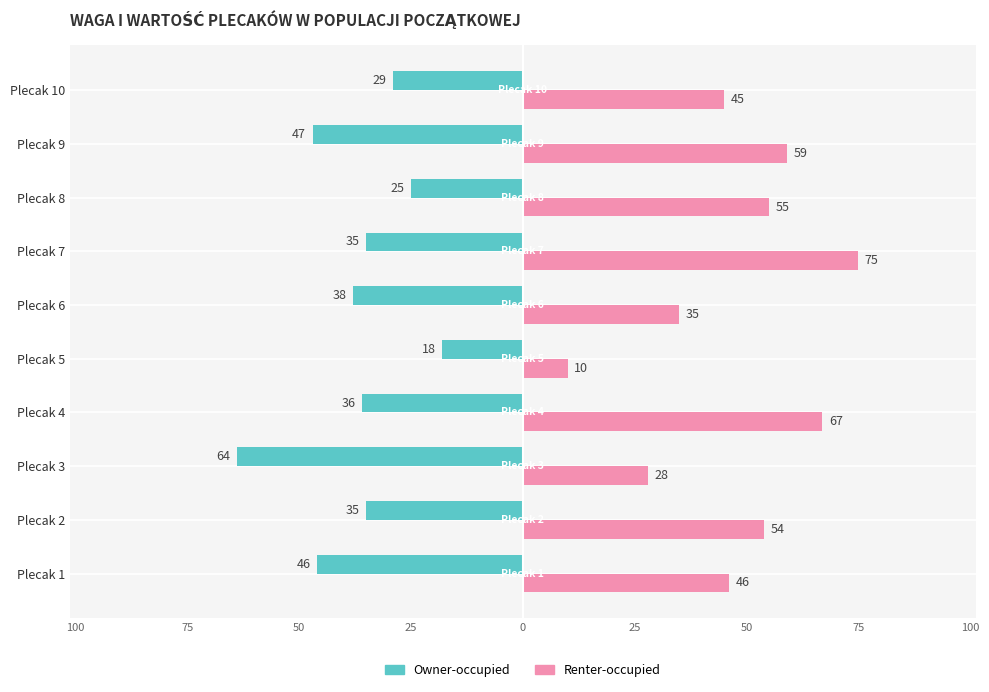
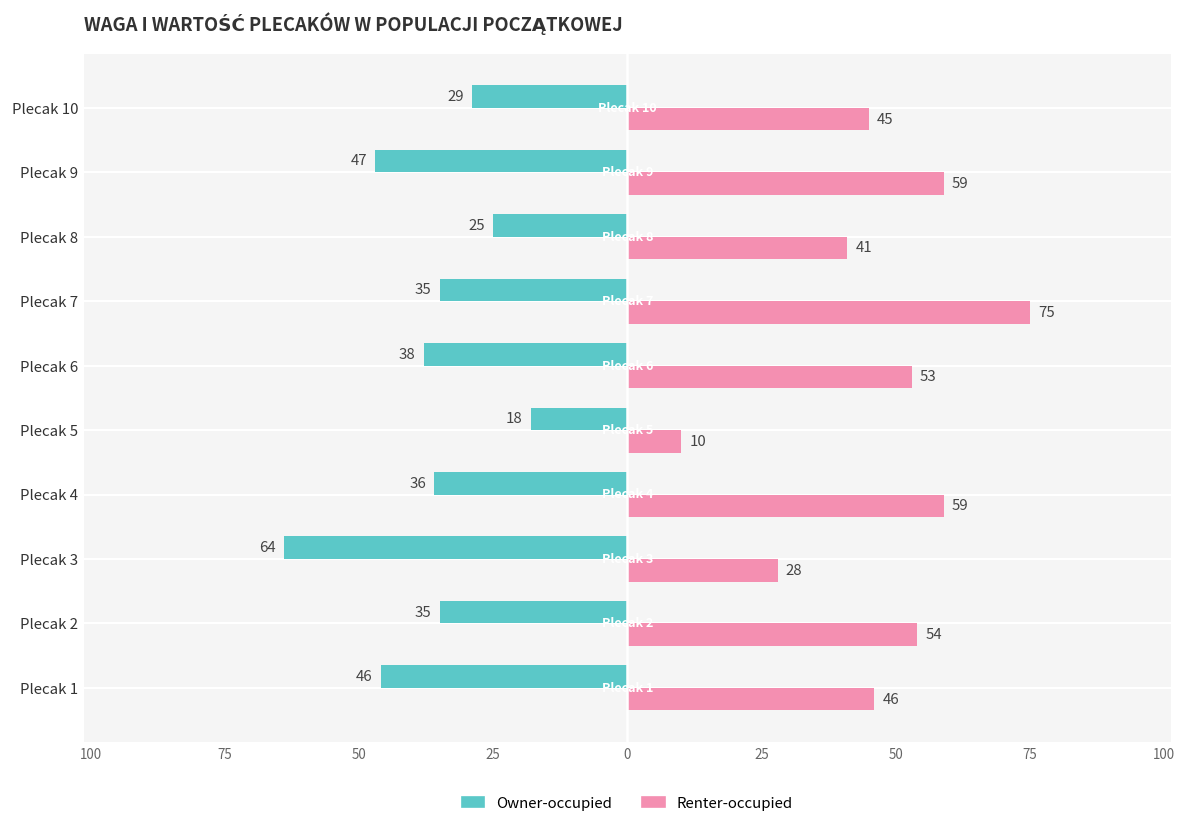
  {
    "Renter-occupied": {
      "Plecak 10": 45,
      "Plecak 9": 59,
-     "Plecak 8": 55,
+     "Plecak 8": 41,
      "Plecak 7": 75,
-     "Plecak 6": 35,
+     "Plecak 6": 53,
      "Plecak 5": 10,
-     "Plecak 4": 67,
+     "Plecak 4": 59,
      "Plecak 3": 28,
      "Plecak 2": 54,
      "Plecak 1": 46
    }
  }
